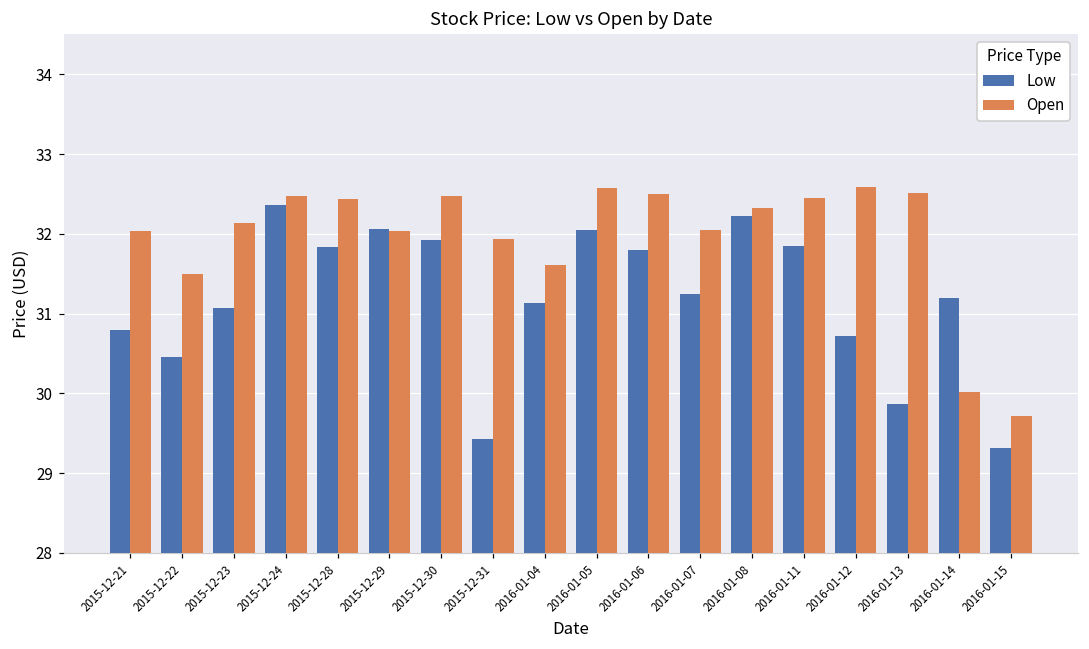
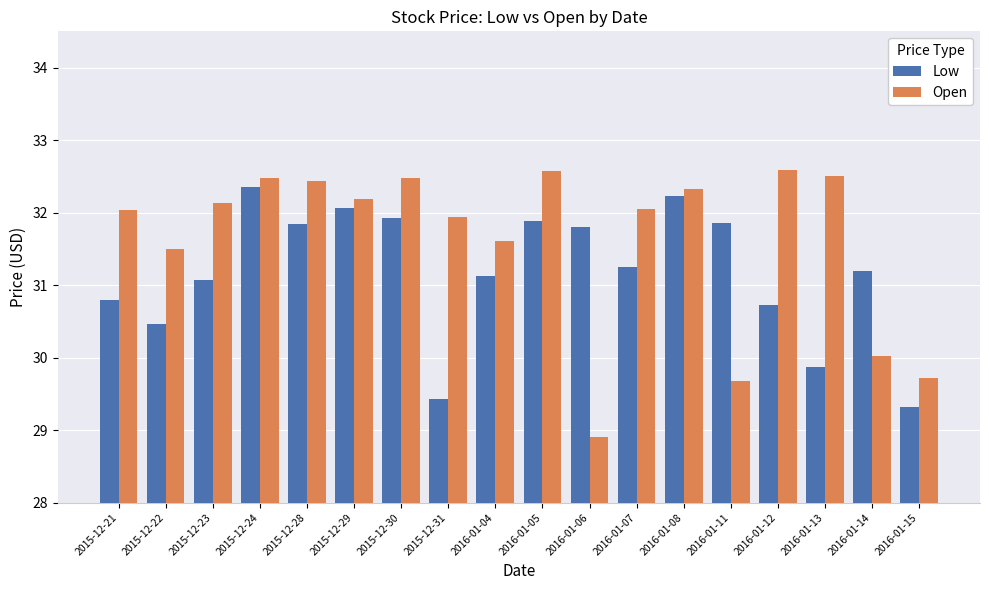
  {
    "Low": {
      "2015-12-21": 30.8,
      "2015-12-22": 30.5,
      "2015-12-23": 31.1,
      "2015-12-24": 32.4,
      "2015-12-28": 31.8,
      "2015-12-29": 32.1,
      "2015-12-30": 31.9,
      "2015-12-31": 29.4,
      "2016-01-04": 31.1,
-     "2016-01-05": 32.0,
+     "2016-01-05": 31.9,
      "2016-01-06": 31.8,
      "2016-01-07": 31.3,
      "2016-01-08": 32.2,
      "2016-01-11": 31.9,
      "2016-01-12": 30.7,
      "2016-01-13": 29.9,
      "2016-01-14": 31.2,
      "2016-01-15": 29.3
    },
    "Open": {
      "2015-12-21": 32.0,
      "2015-12-22": 31.5,
      "2015-12-23": 32.1,
      "2015-12-24": 32.5,
      "2015-12-28": 32.4,
-     "2015-12-29": 32.0,
+     "2015-12-29": 32.2,
      "2015-12-30": 32.5,
      "2015-12-31": 31.9,
      "2016-01-04": 31.6,
      "2016-01-05": 32.6,
-     "2016-01-06": 32.5,
+     "2016-01-06": 28.9,
      "2016-01-07": 32.0,
      "2016-01-08": 32.3,
-     "2016-01-11": 32.5,
+     "2016-01-11": 29.7,
      "2016-01-12": 32.6,
      "2016-01-13": 32.5,
      "2016-01-14": 30.0,
      "2016-01-15": 29.7
    }
  }
